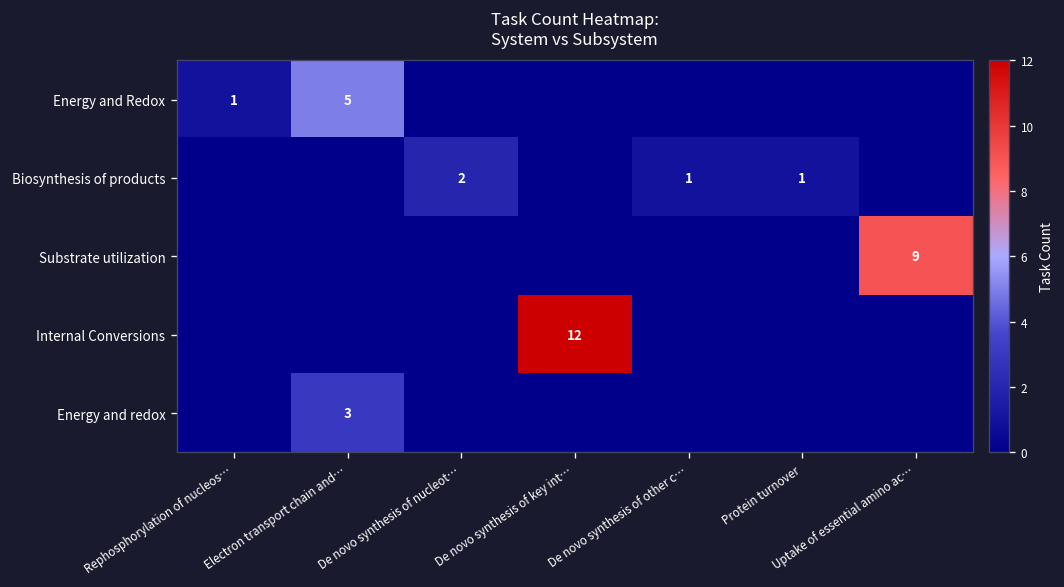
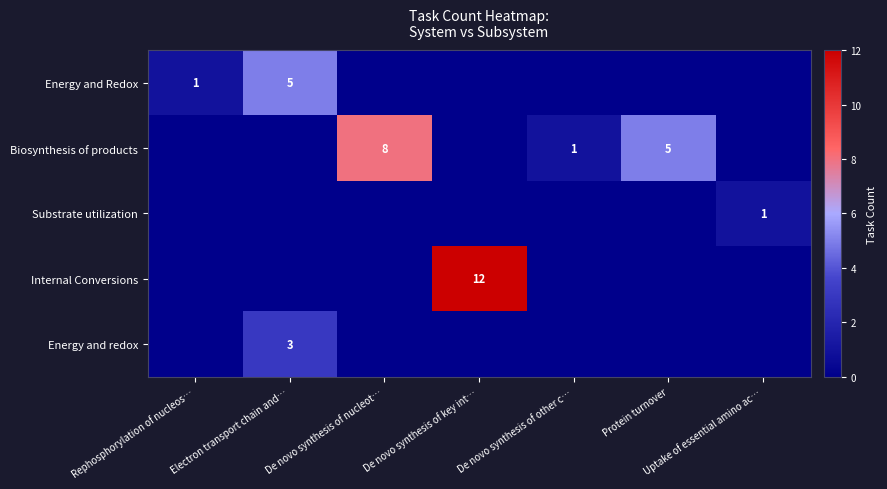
  {
    "Energy and Redox": {
      "Rephosphorylation of nucleos…": 1,
      "Electron transport chain and…": 5
    },
    "Biosynthesis of products": {
-     "De novo synthesis of nucleot…": 2,
+     "De novo synthesis of nucleot…": 8,
      "De novo synthesis of other c…": 1,
-     "Protein turnover": 1
+     "Protein turnover": 5
    },
    "Substrate utilization": {
-     "Uptake of essential amino ac…": 9
+     "Uptake of essential amino ac…": 1
    },
    "Internal Conversions": {
      "De novo synthesis of key int…": 12
    },
    "Energy and redox": {
      "Electron transport chain and…": 3
    }
  }
